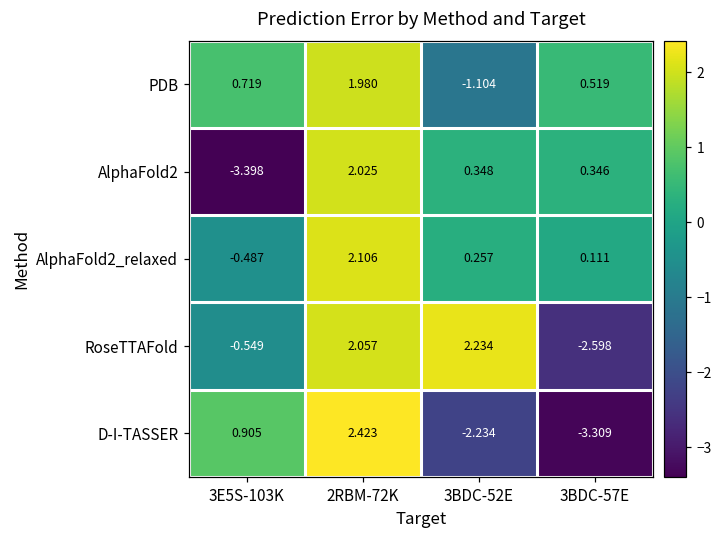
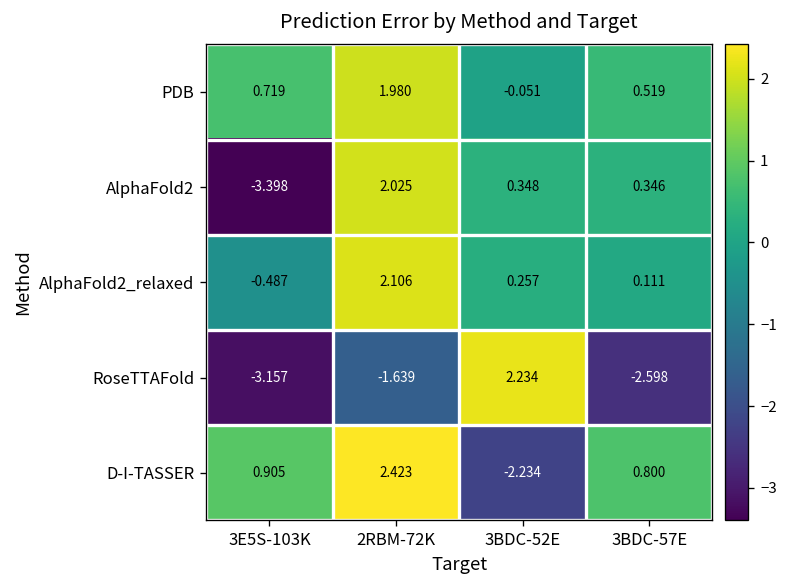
  {
    "PDB": {
      "3E5S-103K": 0.719,
      "2RBM-72K": 1.980,
-     "3BDC-52E": -1.104,
+     "3BDC-52E": -0.051,
      "3BDC-57E": 0.519
    },
    "AlphaFold2": {
      "3E5S-103K": -3.398,
      "2RBM-72K": 2.025,
      "3BDC-52E": 0.348,
      "3BDC-57E": 0.346
    },
    "AlphaFold2_relaxed": {
      "3E5S-103K": -0.487,
      "2RBM-72K": 2.106,
      "3BDC-52E": 0.257,
      "3BDC-57E": 0.111
    },
    "RoseTTAFold": {
-     "3E5S-103K": -0.549,
-     "2RBM-72K": 2.057,
+     "3E5S-103K": -3.157,
+     "2RBM-72K": -1.639,
      "3BDC-52E": 2.234,
      "3BDC-57E": -2.598
    },
    "D-I-TASSER": {
      "3E5S-103K": 0.905,
      "2RBM-72K": 2.423,
      "3BDC-52E": -2.234,
-     "3BDC-57E": -3.309
+     "3BDC-57E": 0.800
    }
  }
